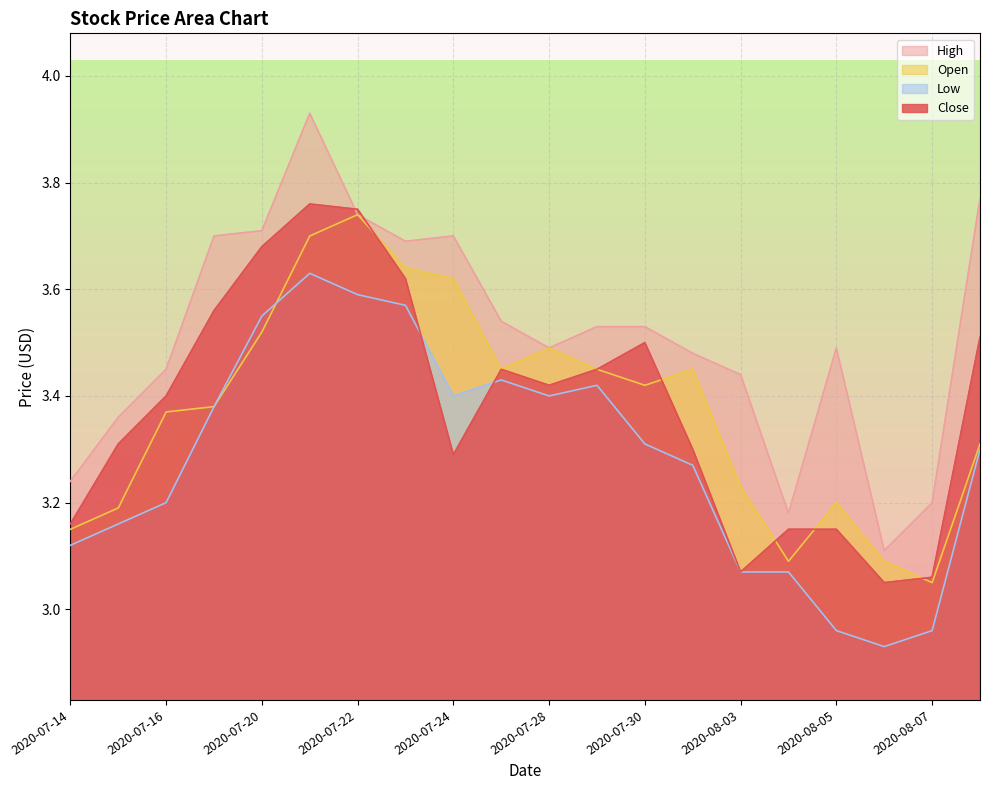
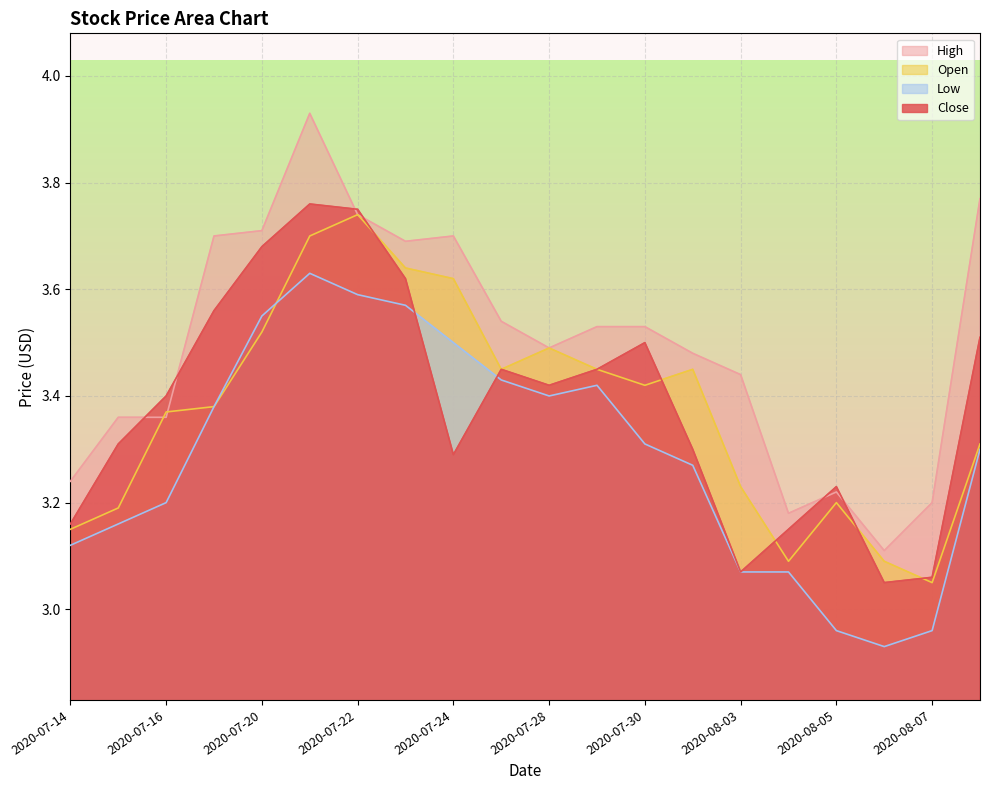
  {
    "High": {
      "2020-07-14": 3.24,
-     "2020-07-16": 3.45,
+     "2020-07-16": 3.36,
      "2020-07-20": 3.71,
      "2020-07-24": 3.70,
      "2020-07-30": 3.53,
      "2020-08-03": 3.44,
-     "2020-08-05": 3.49,
+     "2020-08-05": 3.22,
      "2020-08-07": 3.20
    },
    "Open": {
      "2020-07-14": 3.15,
      "2020-07-16": 3.37,
      "2020-07-20": 3.52,
      "2020-07-24": 3.62,
      "2020-07-30": 3.42,
      "2020-08-03": 3.23,
      "2020-08-05": 3.20,
      "2020-08-07": 3.05
    },
    "Low": {
      "2020-07-14": 3.12,
      "2020-07-16": 3.2,
      "2020-07-20": 3.55,
      "2020-07-22": 3.59,
-     "2020-07-24": 3.4,
+     "2020-07-24": 3.5,
      "2020-07-28": 3.4,
      "2020-07-30": 3.31,
      "2020-08-05": 2.96,
      "2020-08-07": 2.96
    },
    "Close": {
      "2020-07-14": 3.16,
      "2020-07-16": 3.40,
      "2020-07-20": 3.68,
      "2020-07-22": 3.75,
      "2020-07-24": 3.29,
      "2020-07-28": 3.42,
      "2020-07-30": 3.50,
-     "2020-08-05": 3.15,
+     "2020-08-05": 3.23,
      "2020-08-07": 3.06
    }
  }
